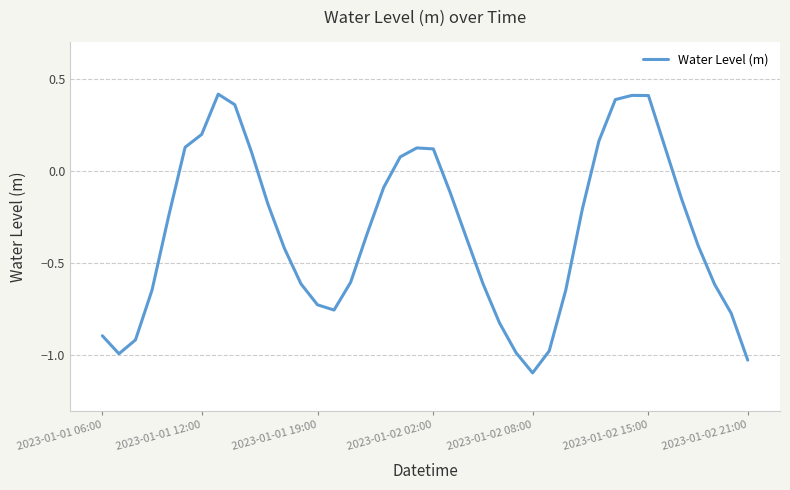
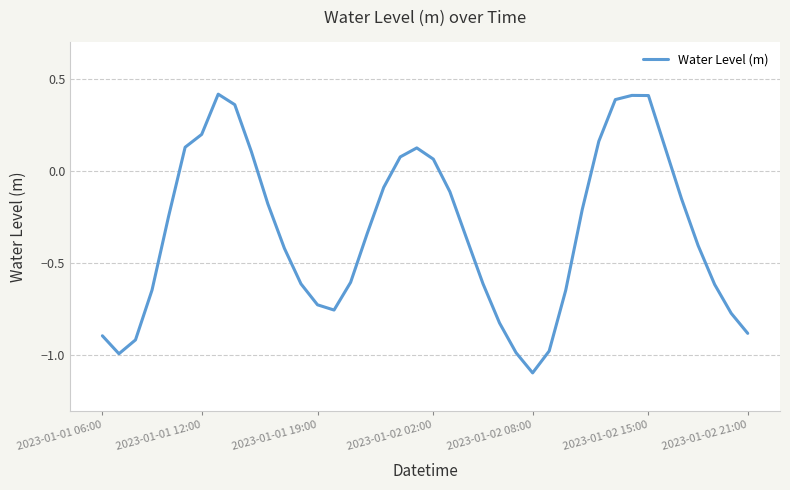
  {
    "2023-01-01 06:00": -0.89,
    "2023-01-01 12:00": 0.20,
    "2023-01-01 19:00": -0.73,
-   "2023-01-02 02:00": 0.12,
+   "2023-01-02 02:00": 0.07,
    "2023-01-02 08:00": -1.10,
    "2023-01-02 15:00": 0.41,
-   "2023-01-02 21:00": -1.03
+   "2023-01-02 21:00": -0.88
  }
